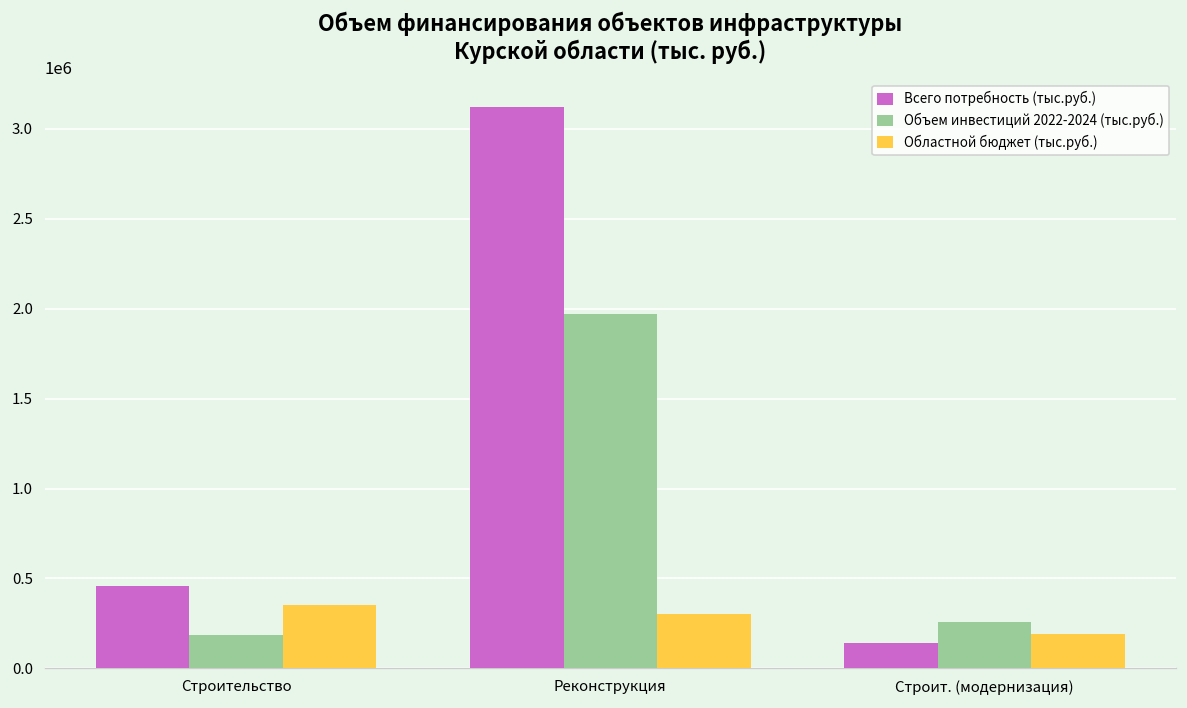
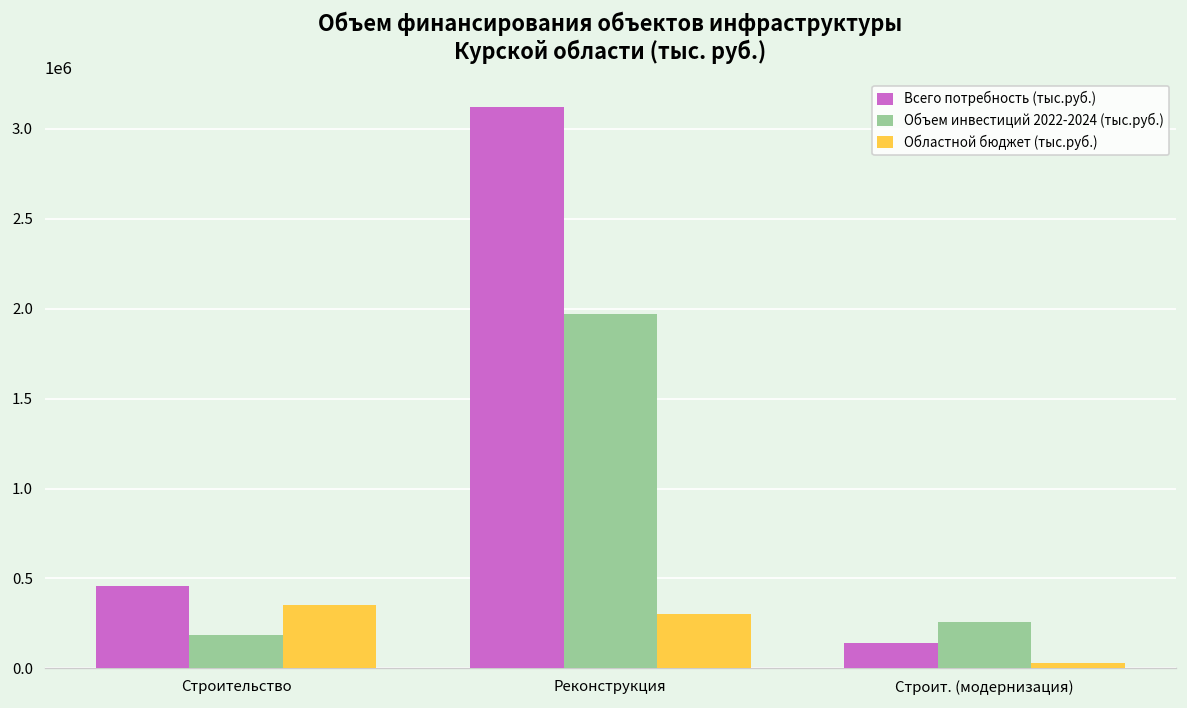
  {
    "Всего потребность (тыс.руб.)": {
      "Строительство": 460000,
      "Реконструкция": 3120000,
      "Строит. (модернизация)": 140000
    },
    "Объем инвестиций 2022-2024 (тыс.руб.)": {
      "Строительство": 190000,
      "Реконструкция": 1970000,
      "Строит. (модернизация)": 260000
    },
    "Областной бюджет (тыс.руб.)": {
      "Строительство": 350000,
      "Реконструкция": 300000,
-     "Строит. (модернизация)": 190000
+     "Строит. (модернизация)": 30000
    }
  }
